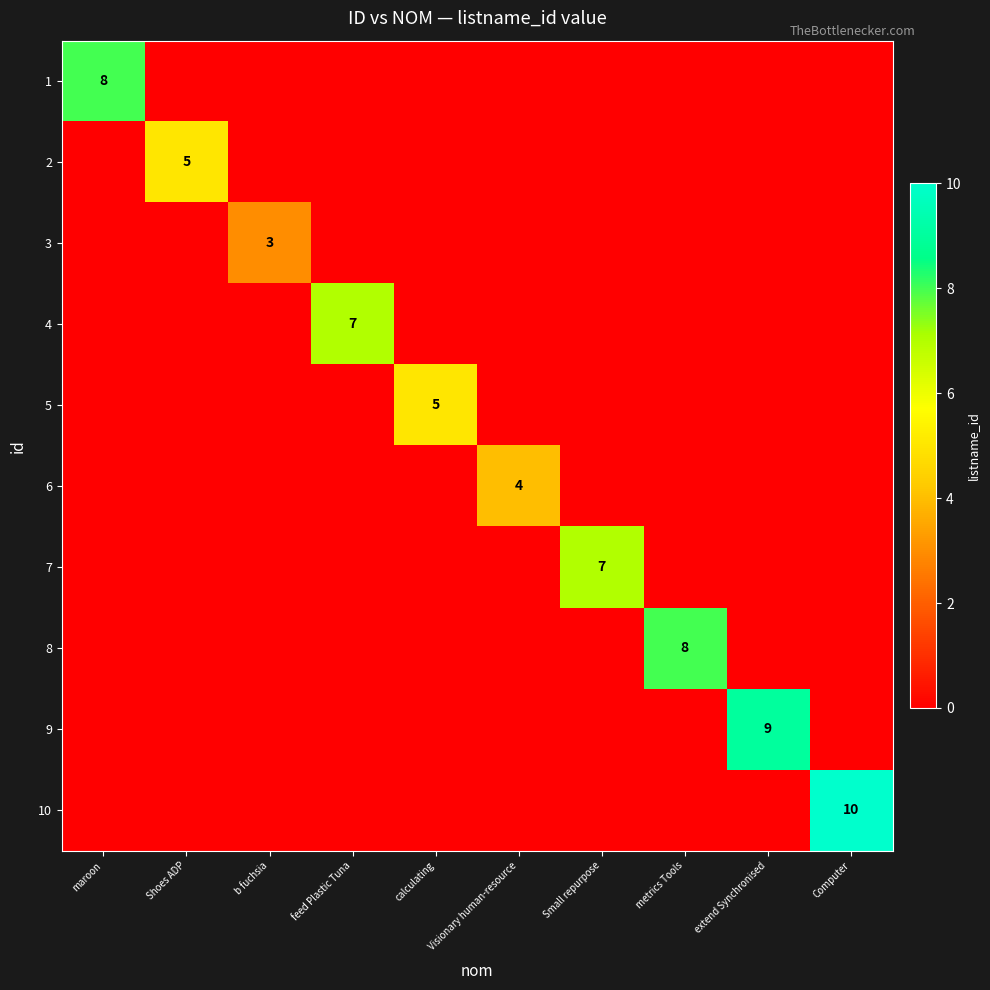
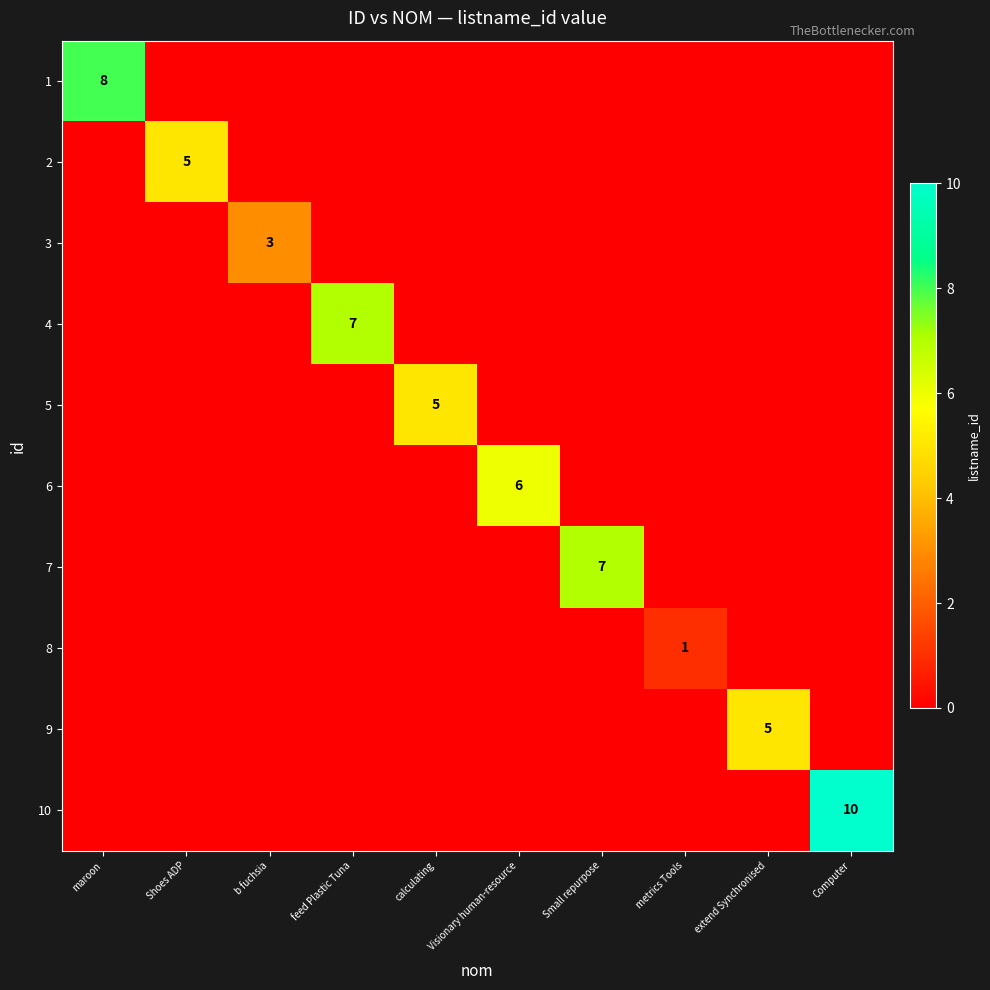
  {
    "1": {
      "maroon": 8
    },
    "2": {
      "Shoes ADP": 5
    },
    "3": {
      "b fuchsia": 3
    },
    "4": {
      "feed Plastic Tuna": 7
    },
    "5": {
      "calculating": 5
    },
    "6": {
-     "Visionary human-resource": 4
+     "Visionary human-resource": 6
    },
    "7": {
      "Small repurpose": 7
    },
    "8": {
-     "metrics Tools": 8
+     "metrics Tools": 1
    },
    "9": {
-     "extend Synchronised": 9
+     "extend Synchronised": 5
    },
    "10": {
      "Computer": 10
    }
  }
